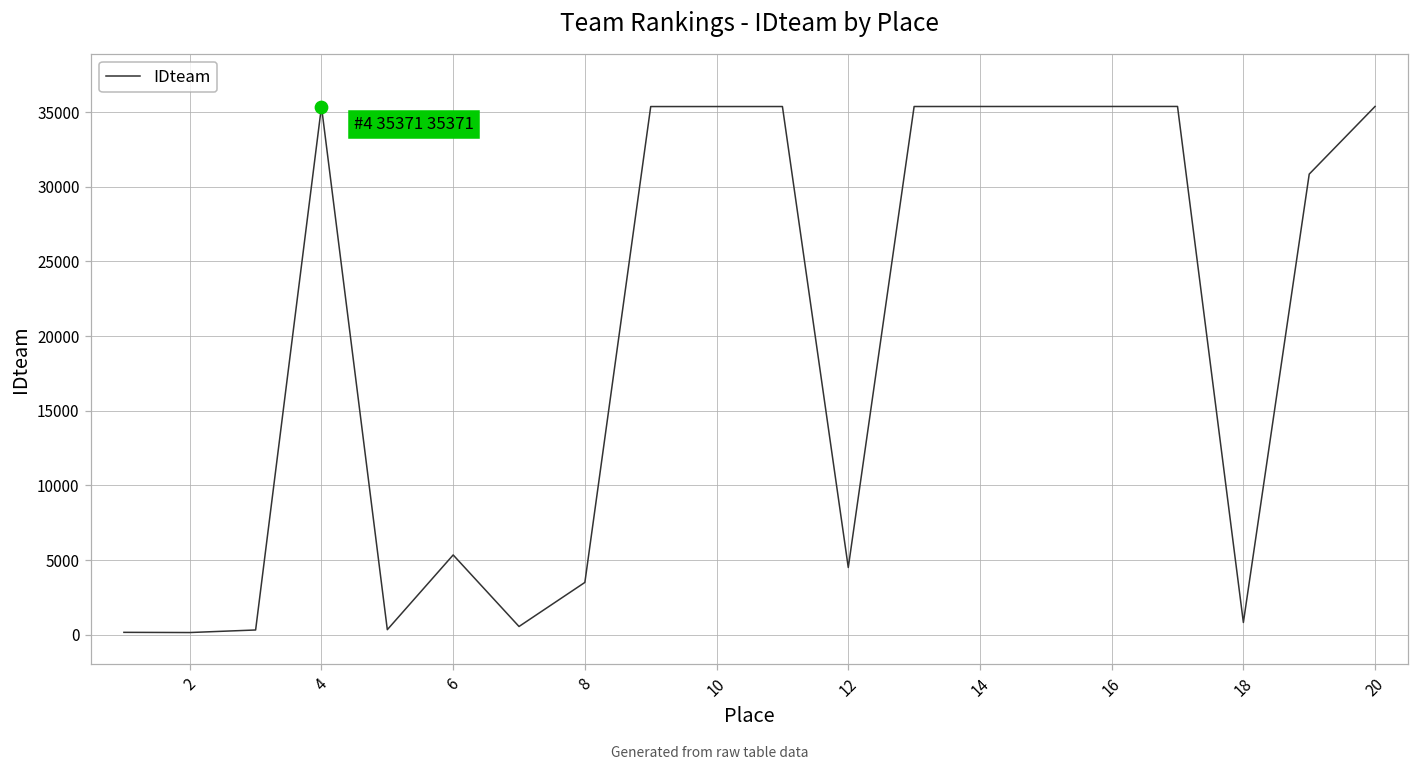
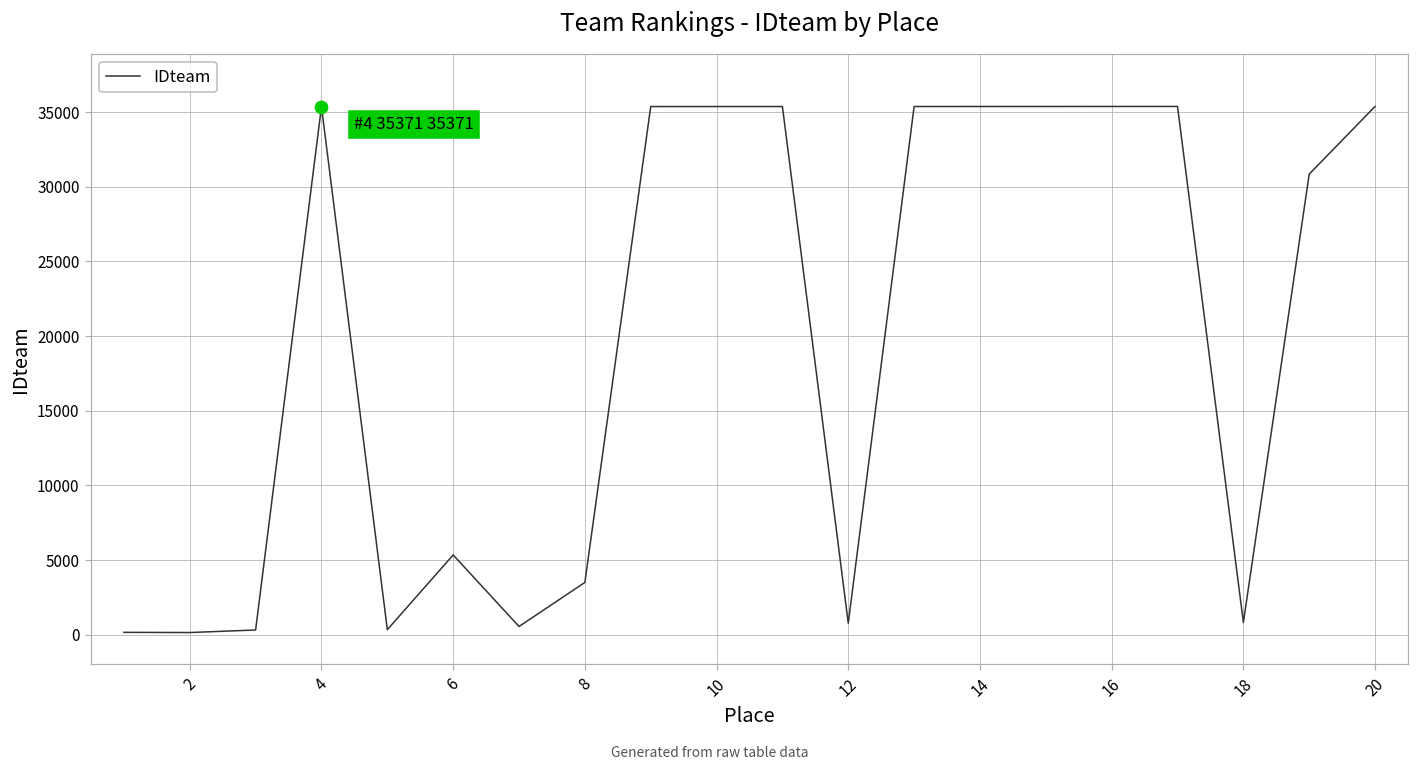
  {
    "IDteam": {
      "2": 100,
      "6": 5300,
      "8": 3500,
      "10": 35400,
-     "12": 4500,
+     "12": 800,
      "14": 35400,
      "16": 35400,
      "18": 800,
      "20": 35400
    }
  }
